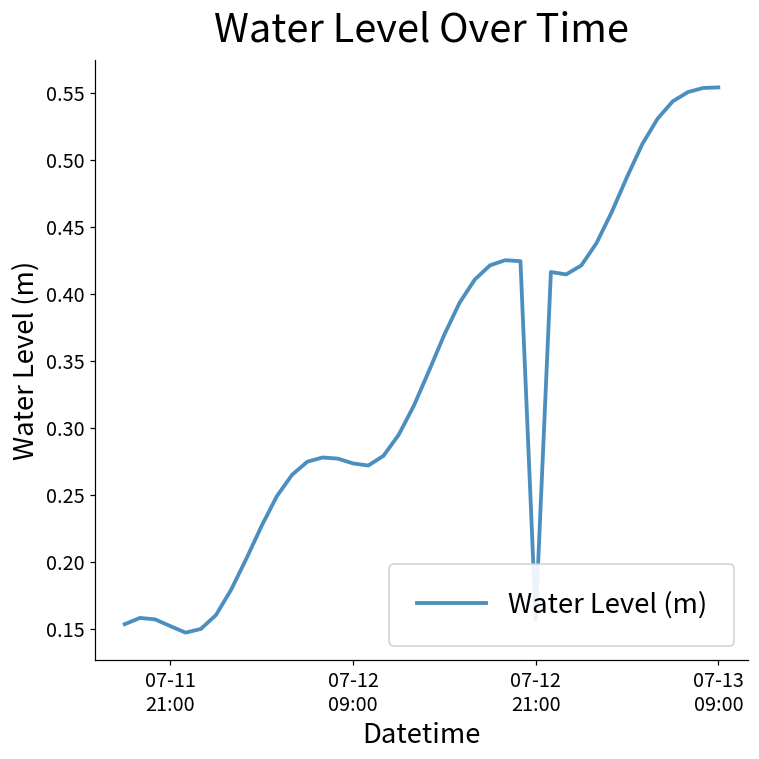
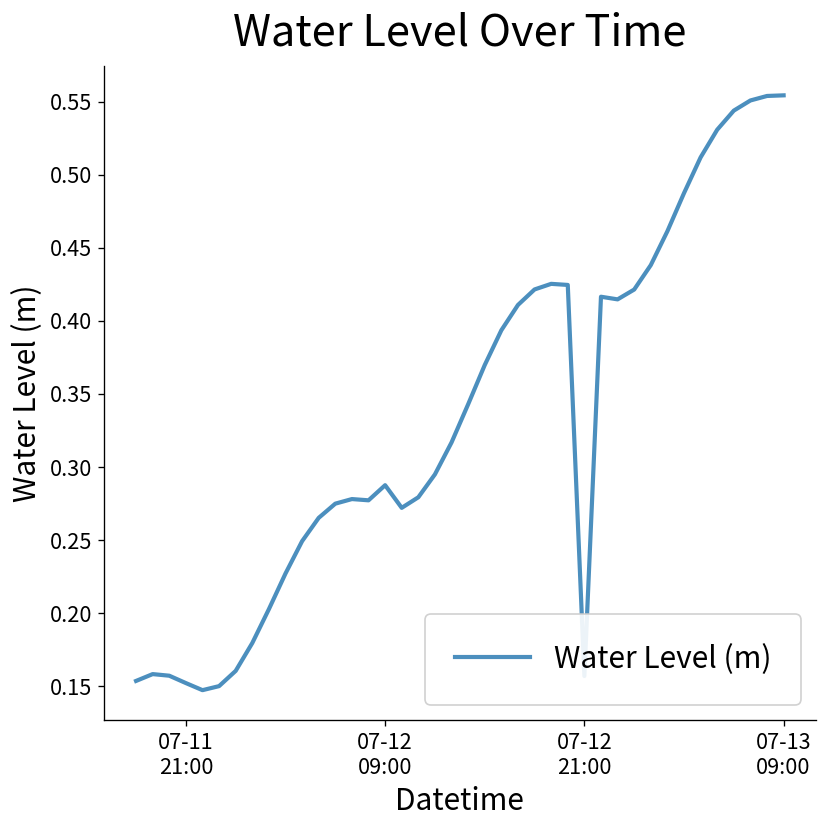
  {
    "07-11 21:00": 0.152,
-   "07-12 09:00": 0.274,
+   "07-12 09:00": 0.288,
    "07-13 09:00": 0.554
  }
